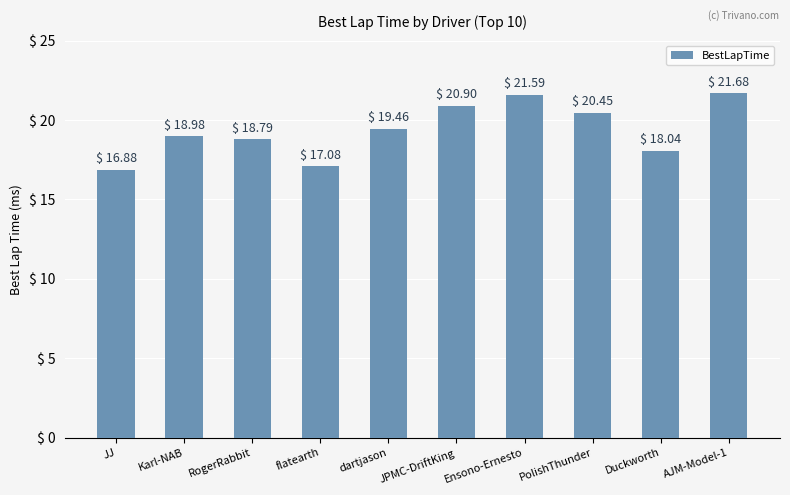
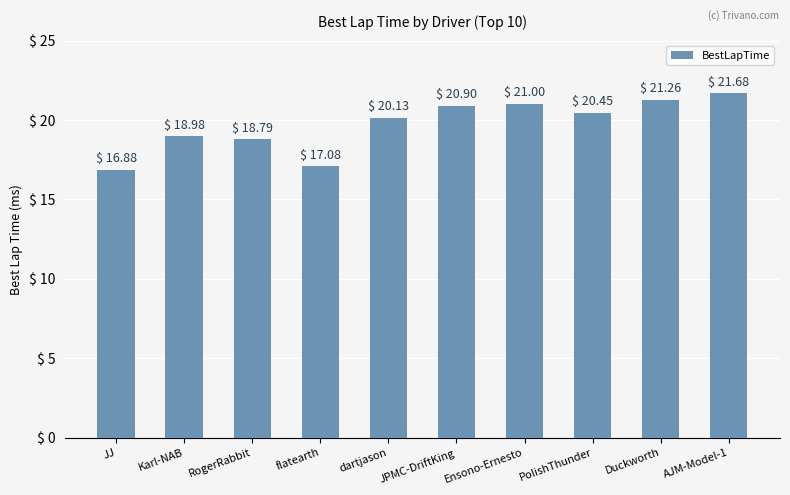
  {
-   "dartjason": 19.46,
-   "Ensono-Ernesto": 21.59,
-   "Duckworth": 18.04
+   "dartjason": 20.13,
+   "Ensono-Ernesto": 21.00,
+   "Duckworth": 21.26
  }
